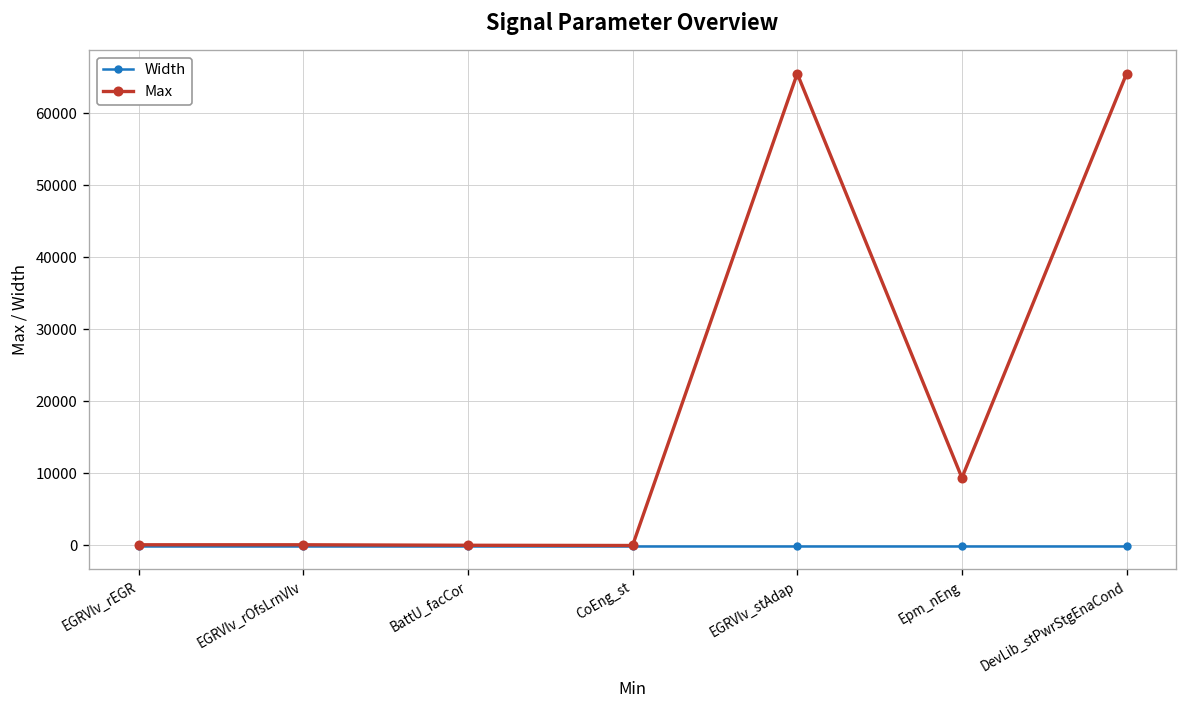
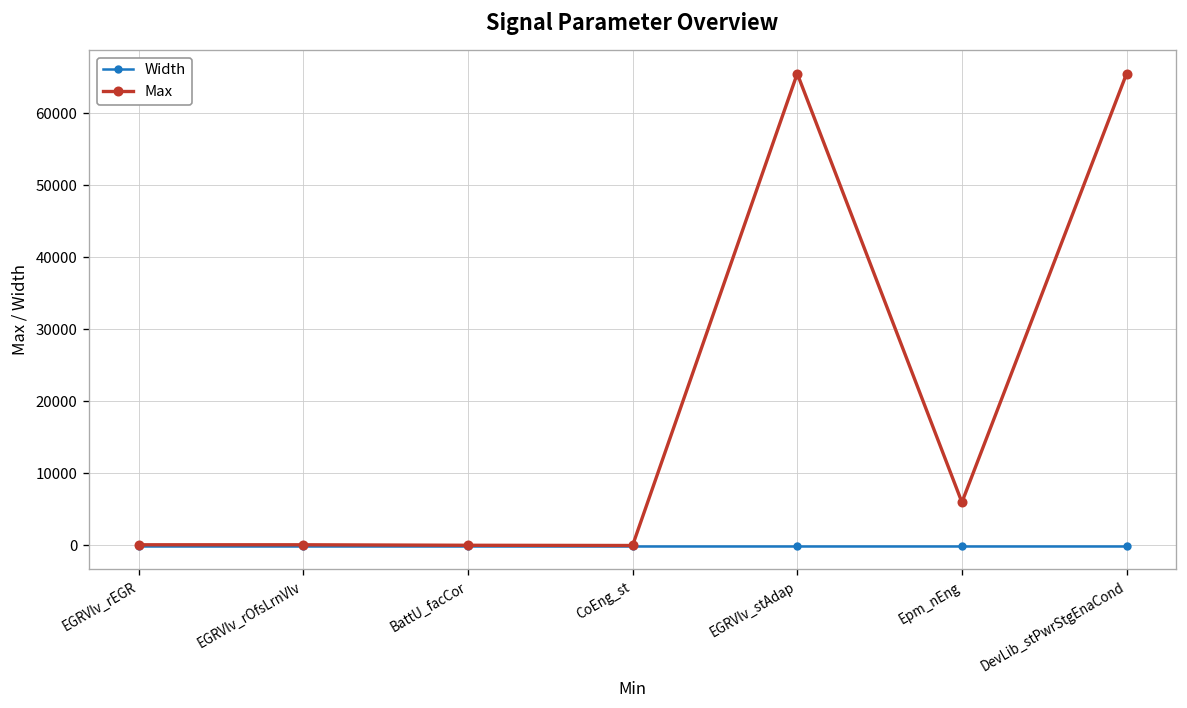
  {
    "Width": {
      "EGRVlv_stAdap": 0,
      "Epm_nEng": 0,
      "DevLib_stPwrStgEnaCond": 0
    },
    "Max": {
      "EGRVlv_stAdap": 66000,
-     "Epm_nEng": 9000,
+     "Epm_nEng": 6000,
      "DevLib_stPwrStgEnaCond": 66000
    }
  }
